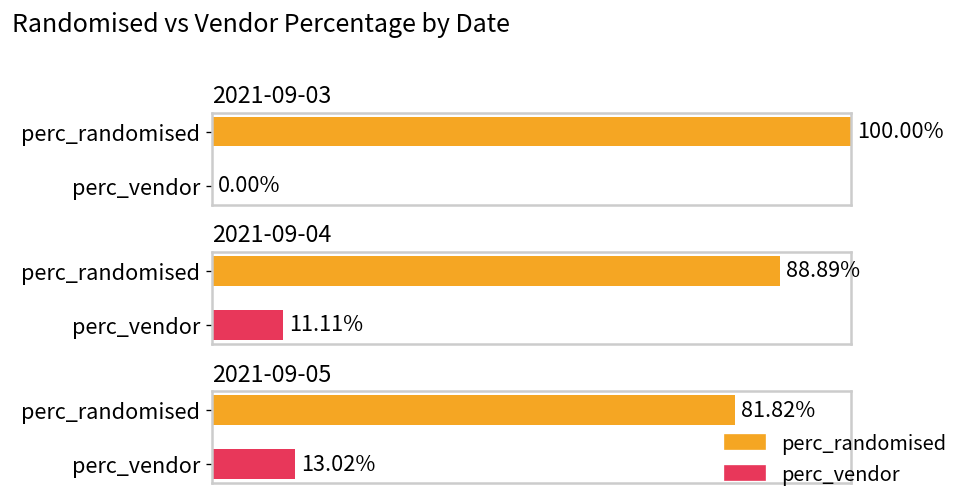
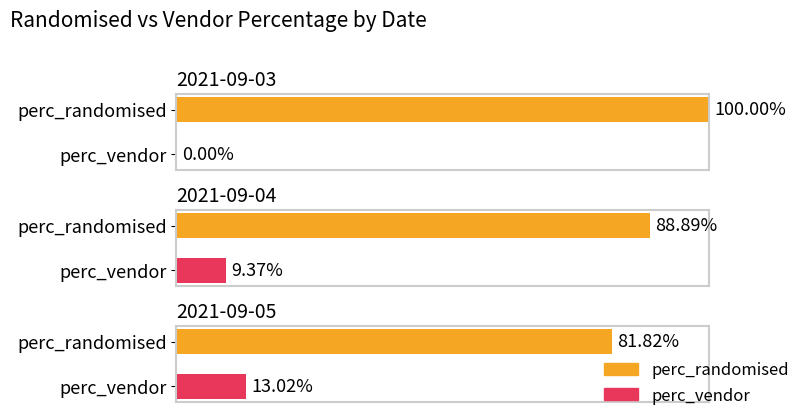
  {
    "2021-09-03": {
      "perc_randomised": "100.00%",
      "perc_vendor": "0.00%"
    },
    "2021-09-04": {
      "perc_randomised": "88.89%",
-     "perc_vendor": "11.11%"
+     "perc_vendor": "9.37%"
    },
    "2021-09-05": {
      "perc_randomised": "81.82%",
      "perc_vendor": "13.02%"
    }
  }
